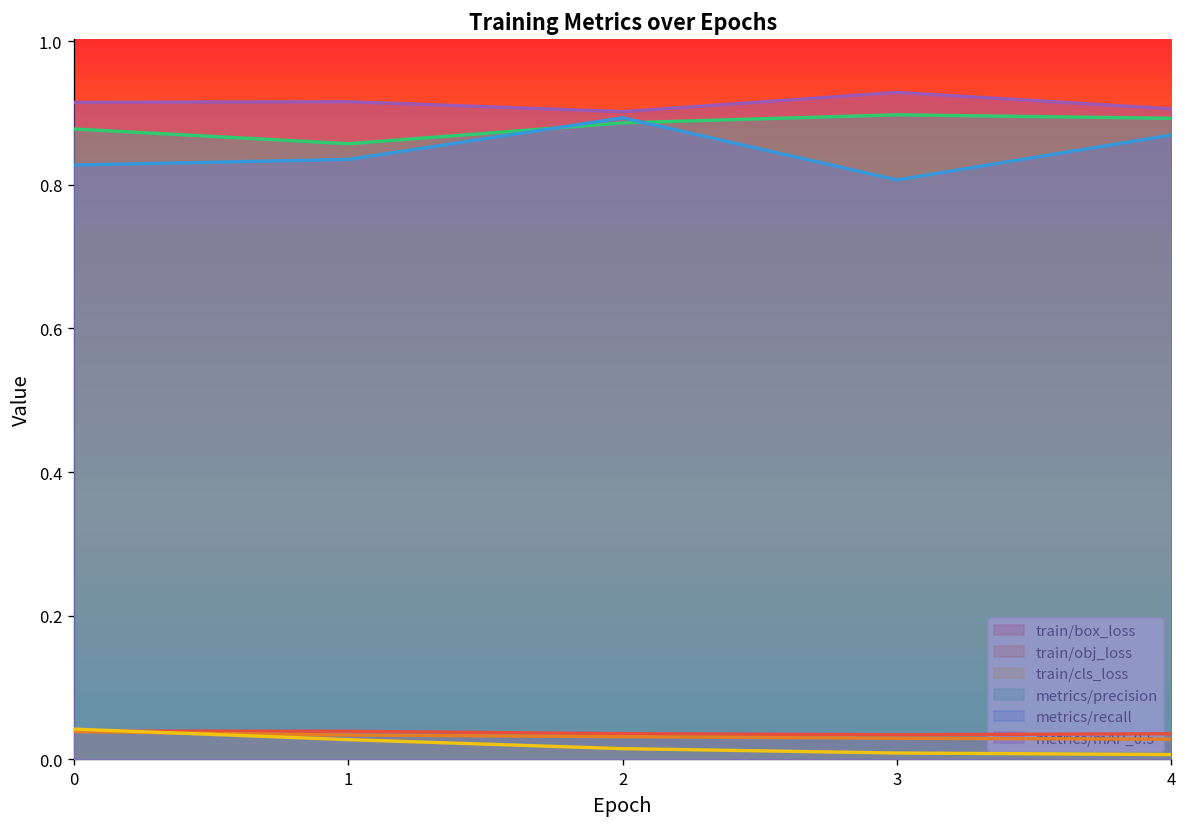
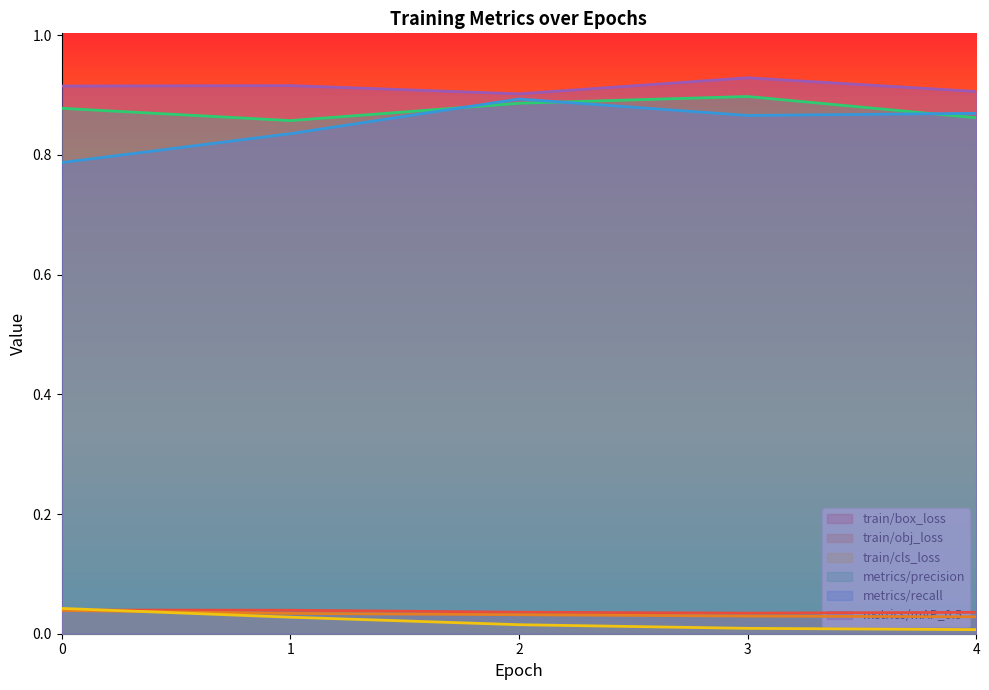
  {
    "metrics/precision": {
      "0": 0.88,
      "1": 0.86,
      "2": 0.89,
      "3": 0.90,
-     "4": 0.89
+     "4": 0.86
    },
    "metrics/recall": {
-     "0": 0.83,
+     "0": 0.79,
      "1": 0.84,
      "2": 0.89,
-     "3": 0.81,
+     "3": 0.87,
      "4": 0.87
    },
    "metrics/mAP_0.5": {
      "0": 0.91,
      "1": 0.92,
      "2": 0.90,
      "3": 0.93,
      "4": 0.91
    }
  }
